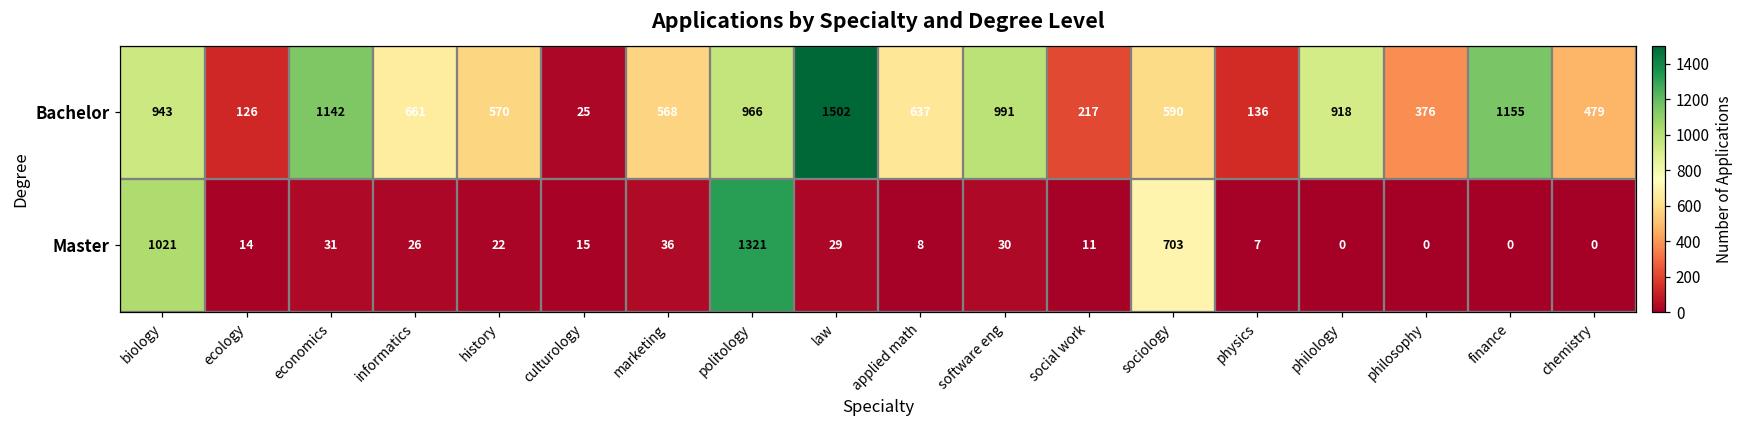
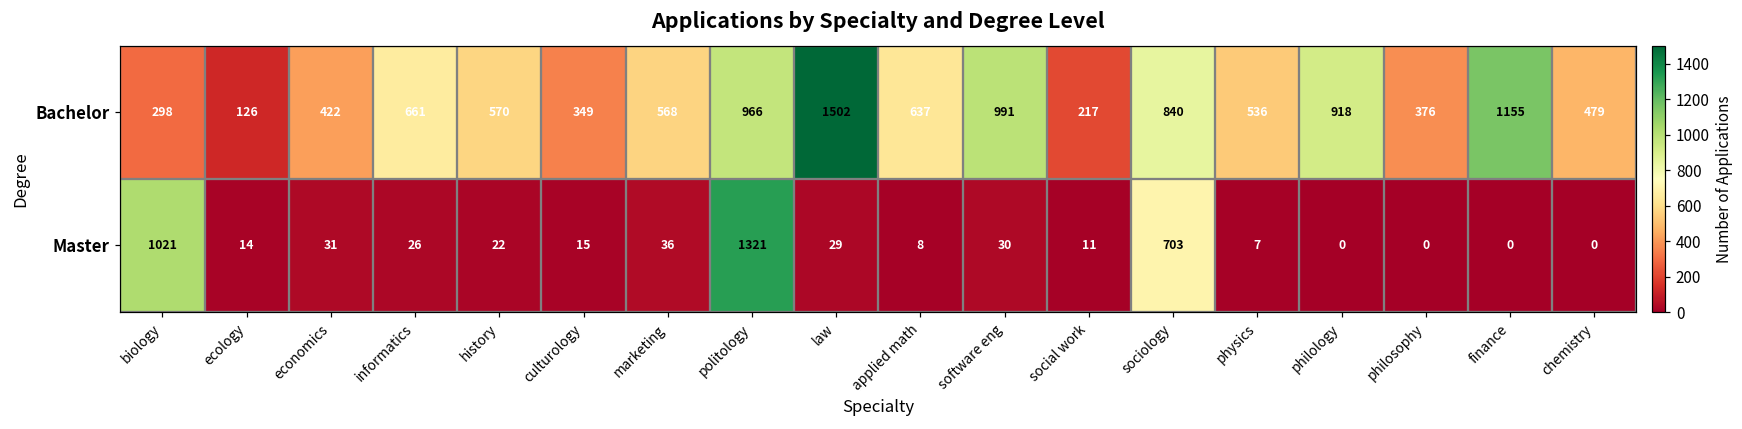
  {
    "Bachelor": {
-     "biology": 943,
+     "biology": 298,
      "ecology": 126,
-     "economics": 1142,
+     "economics": 422,
      "informatics": 661,
      "history": 570,
-     "culturology": 25,
+     "culturology": 349,
      "marketing": 568,
      "politology": 966,
      "law": 1502,
      "applied math": 637,
      "software eng": 991,
      "social work": 217,
-     "sociology": 590,
-     "physics": 136,
+     "sociology": 840,
+     "physics": 536,
      "philology": 918,
      "philosophy": 376,
      "finance": 1155,
      "chemistry": 479
    },
    "Master": {
      "biology": 1021,
      "ecology": 14,
      "economics": 31,
      "informatics": 26,
      "history": 22,
      "culturology": 15,
      "marketing": 36,
      "politology": 1321,
      "law": 29,
      "applied math": 8,
      "software eng": 30,
      "social work": 11,
      "sociology": 703,
      "physics": 7,
      "philology": 0,
      "philosophy": 0,
      "finance": 0,
      "chemistry": 0
    }
  }
